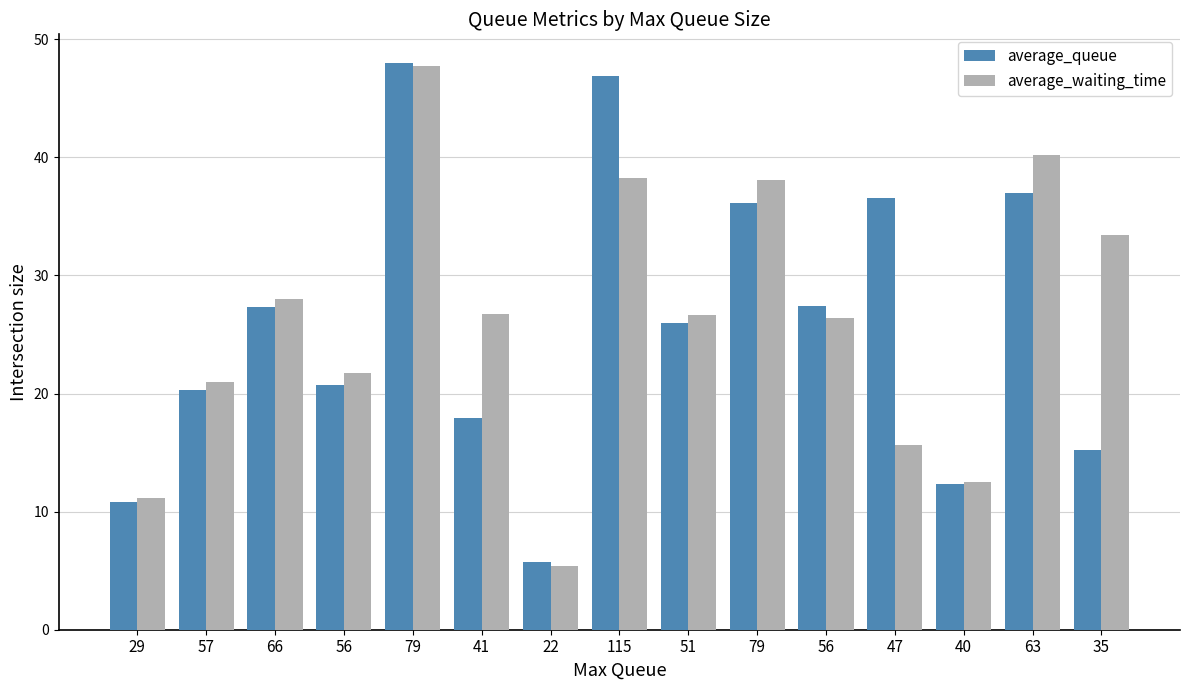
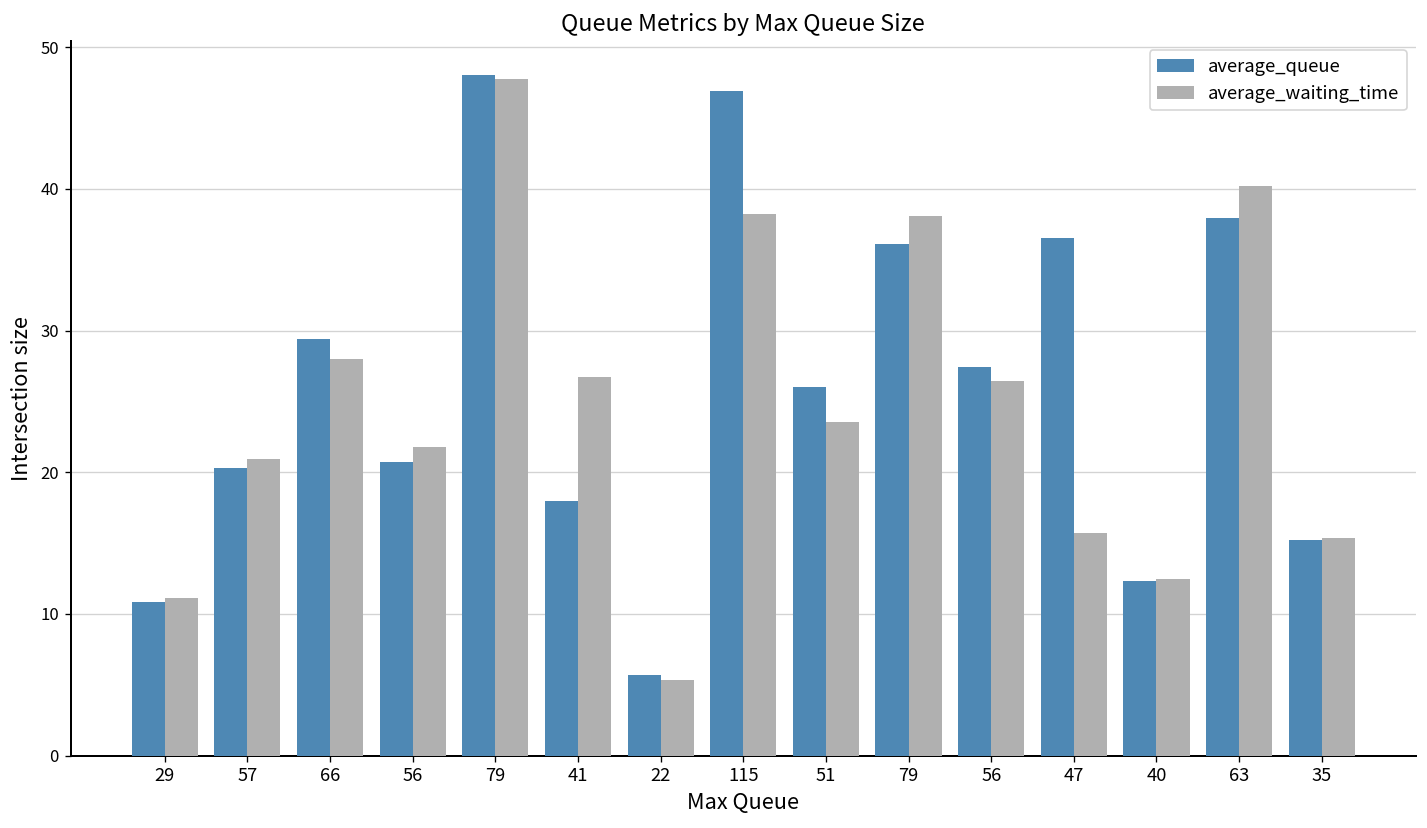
  {
    "average_queue": {
      "29": 10.8,
      "57": 20.3,
-     "66": 27.3,
+     "66": 29.4,
      "41": 18.0,
      "22": 5.7,
      "115": 46.9,
      "51": 26.0,
      "47": 36.5,
      "40": 12.3,
-     "63": 36.9,
+     "63": 37.9,
      "35": 15.2
    },
    "average_waiting_time": {
      "29": 11.1,
      "57": 21.0,
      "66": 28.0,
      "41": 26.7,
      "22": 5.4,
      "115": 38.2,
-     "51": 26.6,
+     "51": 23.6,
      "47": 15.7,
      "40": 12.5,
      "63": 40.2,
-     "35": 33.4
+     "35": 15.3
    }
  }
